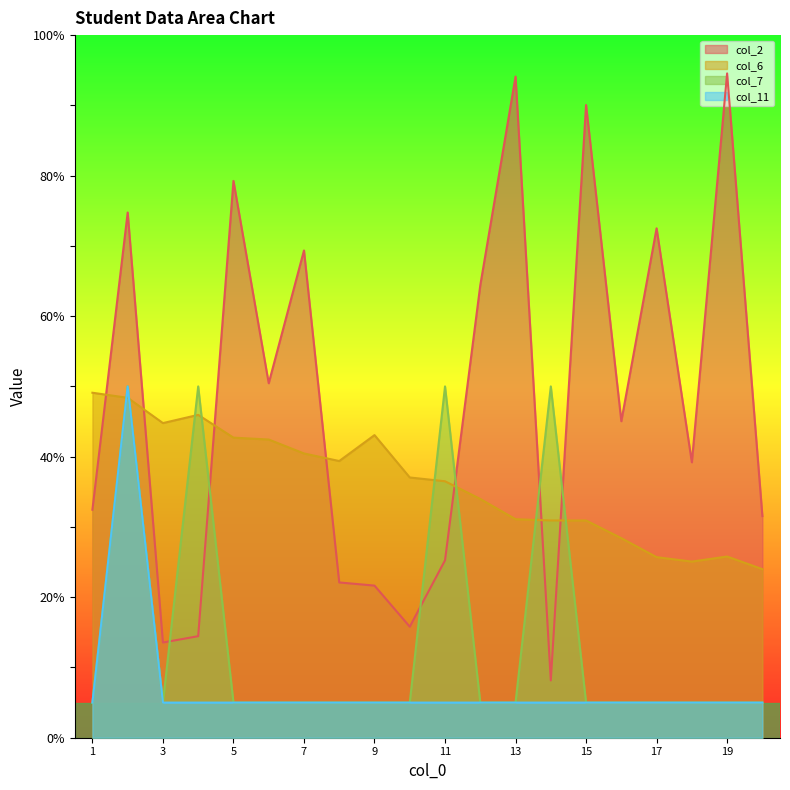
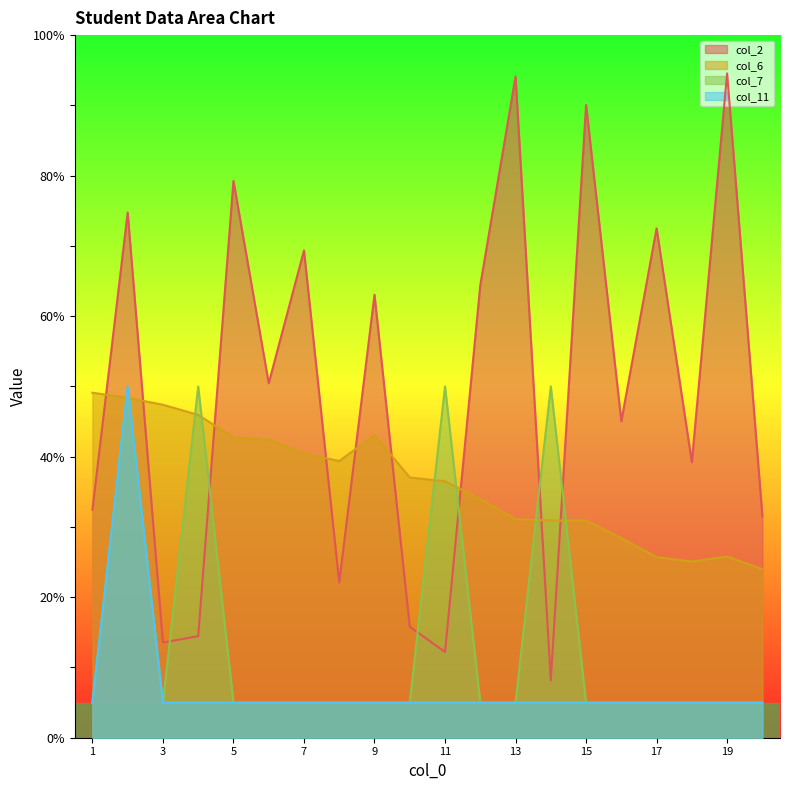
  {
    "col_2": {
      "1": "32%",
      "3": "14%",
      "5": "79%",
      "7": "69%",
-     "9": "22%",
-     "11": "25%",
+     "9": "63%",
+     "11": "12%",
      "13": "94%",
      "15": "90%",
      "17": "73%"
    },
    "col_6": {
      "1": "49%",
-     "3": "45%",
+     "3": "47%",
      "5": "43%",
      "7": "40%",
      "9": "43%",
      "11": "37%",
      "13": "31%",
      "15": "31%",
      "17": "26%",
      "19": "26%"
    },
    "col_7": {
      "11": "50%"
    }
  }
